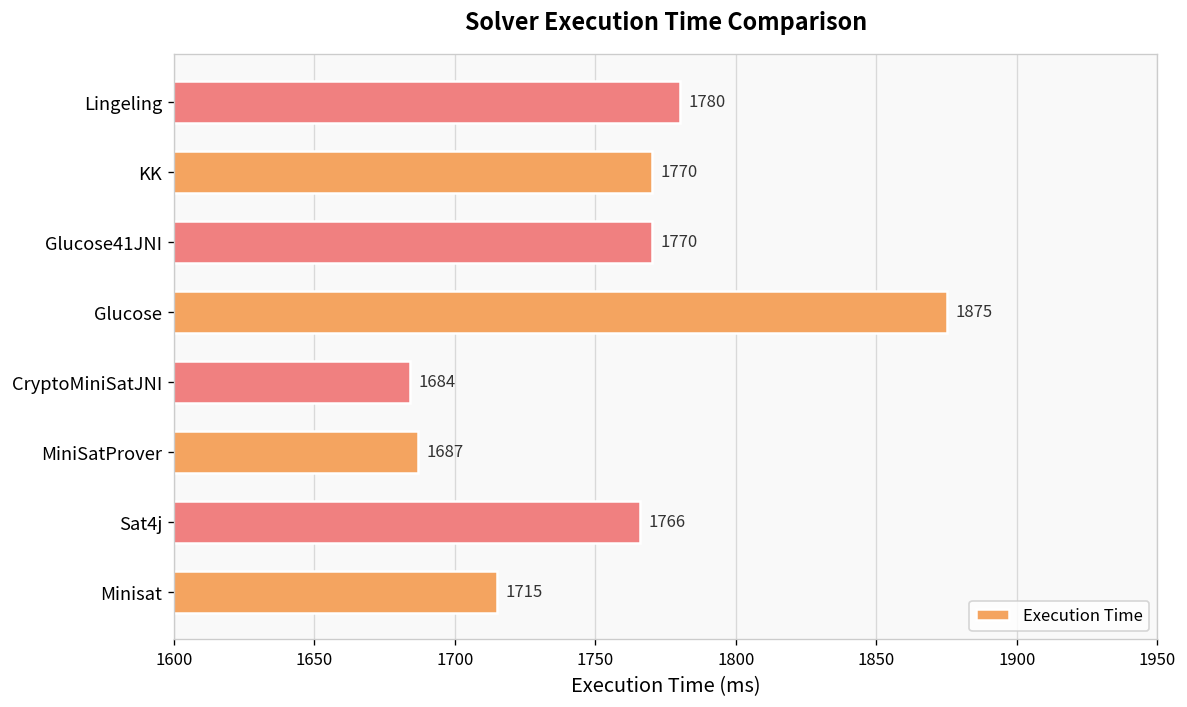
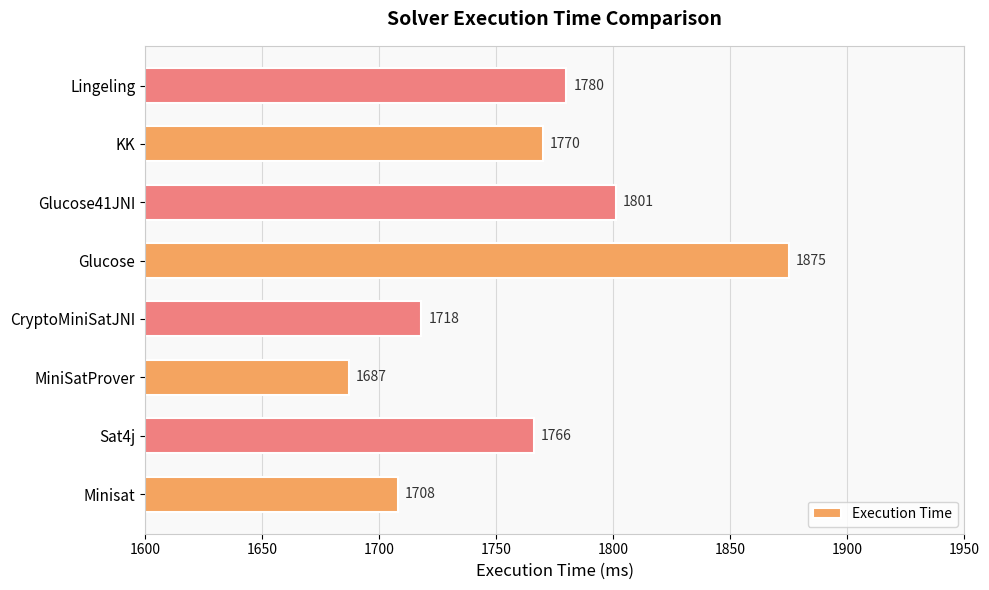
  {
    "Lingeling": 1780,
    "KK": 1770,
-   "Glucose41JNI": 1770,
+   "Glucose41JNI": 1801,
    "Glucose": 1875,
-   "CryptoMiniSatJNI": 1684,
+   "CryptoMiniSatJNI": 1718,
    "MiniSatProver": 1687,
    "Sat4j": 1766,
-   "Minisat": 1715
+   "Minisat": 1708
  }
